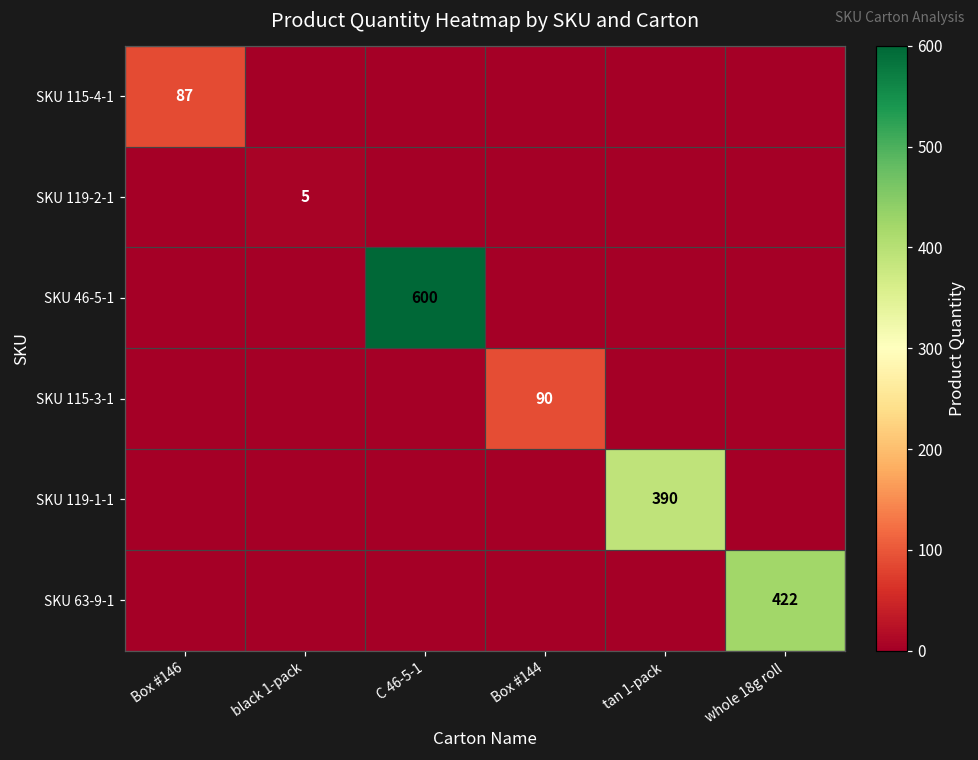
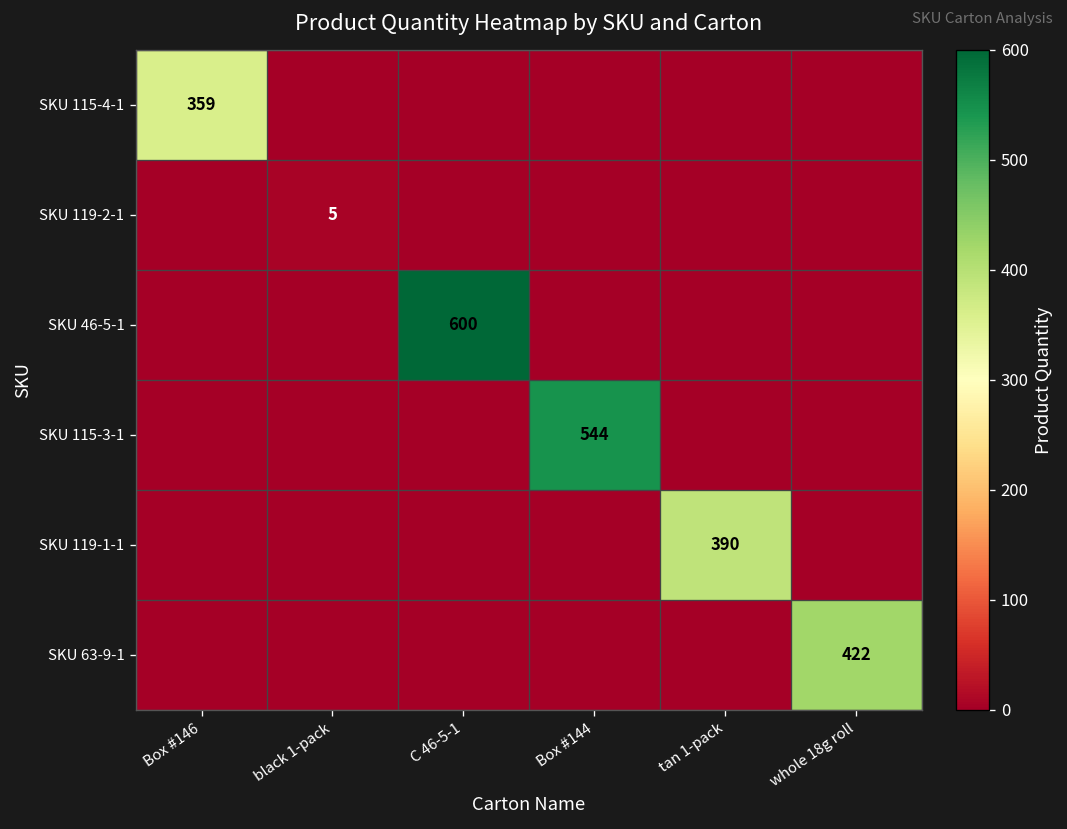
  {
    "SKU 115-4-1": {
-     "Box #146": 87
+     "Box #146": 359
    },
    "SKU 119-2-1": {
      "black 1-pack": 5
    },
    "SKU 46-5-1": {
      "C 46-5-1": 600
    },
    "SKU 115-3-1": {
-     "Box #144": 90
+     "Box #144": 544
    },
    "SKU 119-1-1": {
      "tan 1-pack": 390
    },
    "SKU 63-9-1": {
      "whole 18g roll": 422
    }
  }
